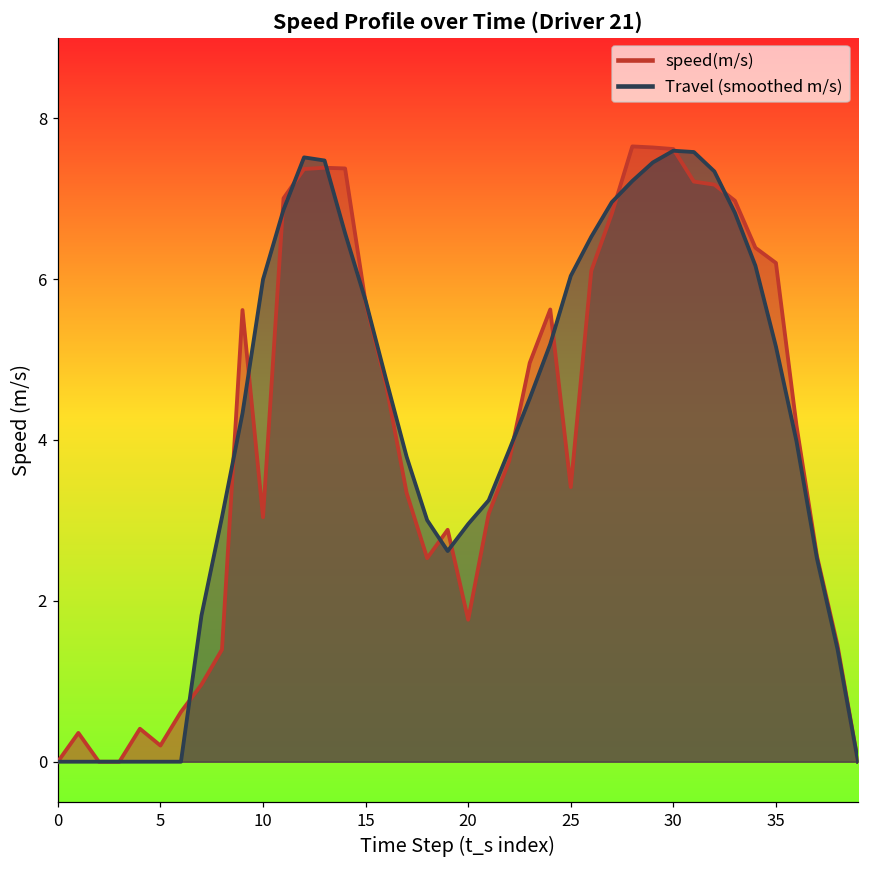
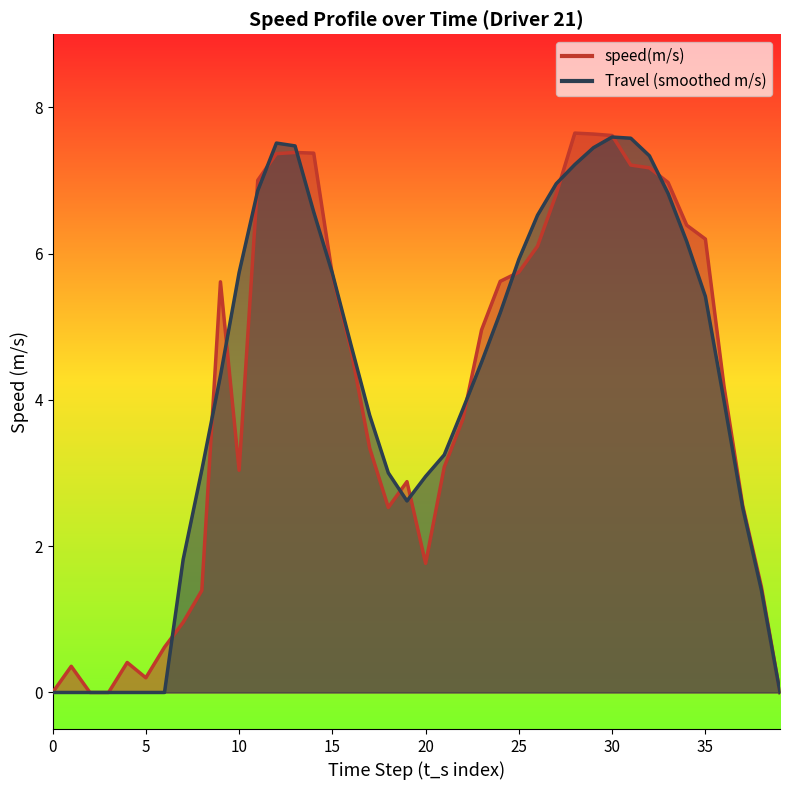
  {
    "speed(m/s)": {
      "5": 0.2,
      "10": 3.0,
      "20": 1.8,
-     "25": 3.4,
+     "25": 5.7,
      "35": 6.2
    },
    "Travel (smoothed m/s)": {
      "5": 0.0,
-     "10": 6.0,
+     "10": 5.7,
      "20": 3.0,
-     "25": 6.0,
-     "35": 5.2
+     "25": 5.9,
+     "35": 5.4
    }
  }
